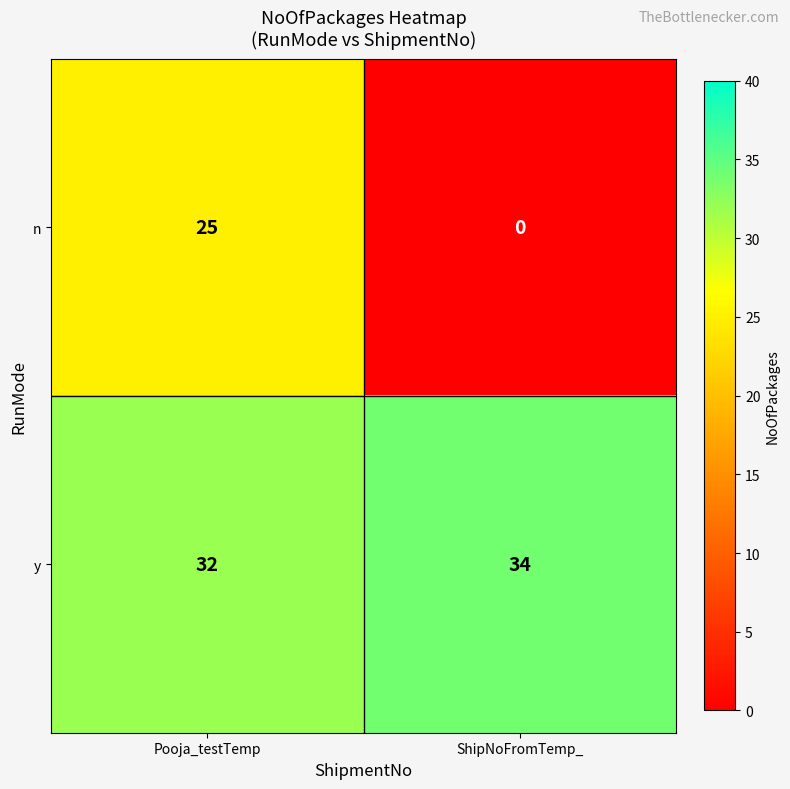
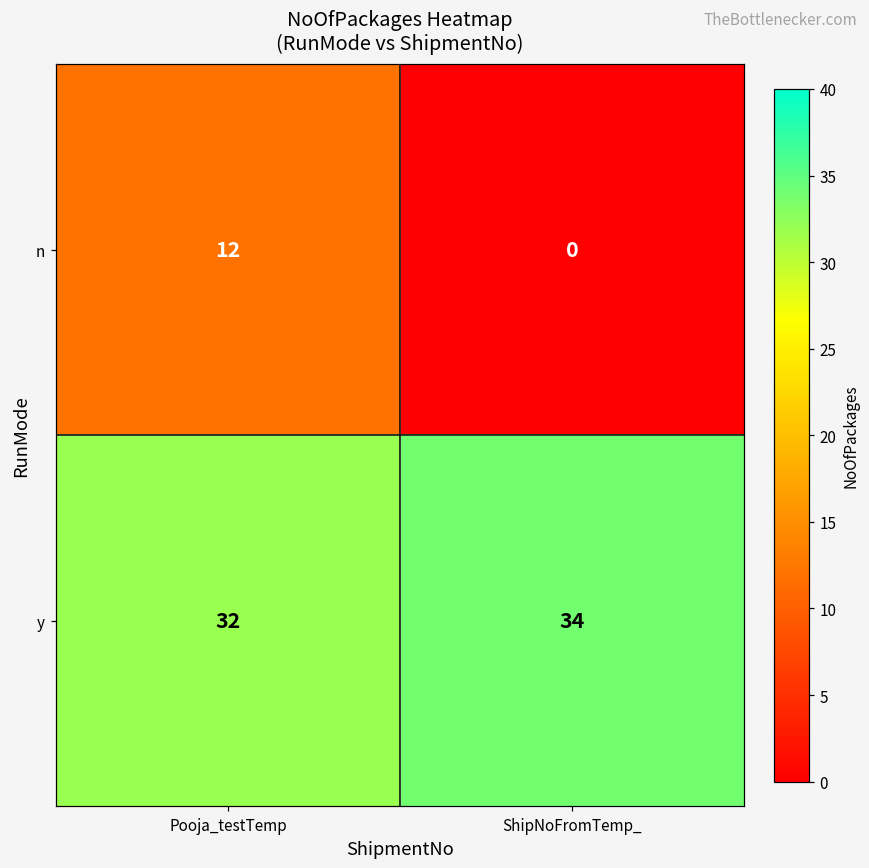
  {
    "n": {
-     "Pooja_testTemp": 25,
+     "Pooja_testTemp": 12,
      "ShipNoFromTemp_": 0
    },
    "y": {
      "Pooja_testTemp": 32,
      "ShipNoFromTemp_": 34
    }
  }
